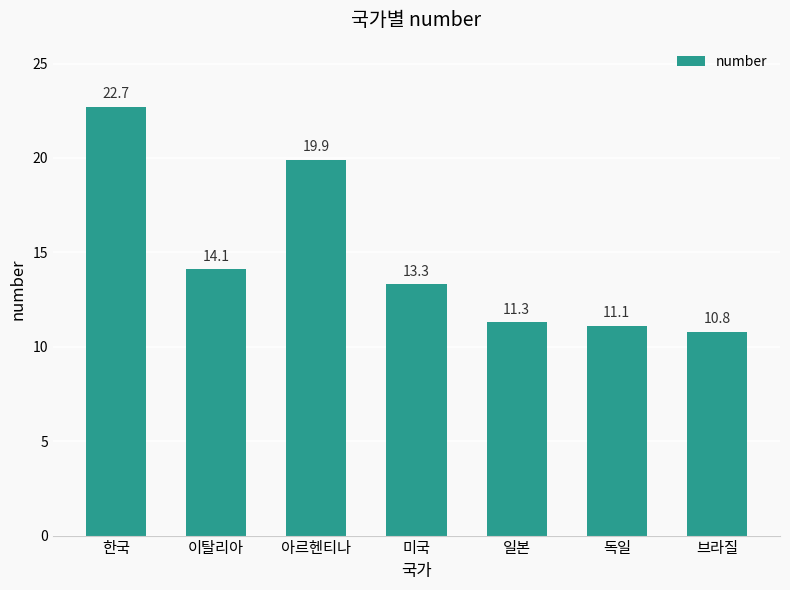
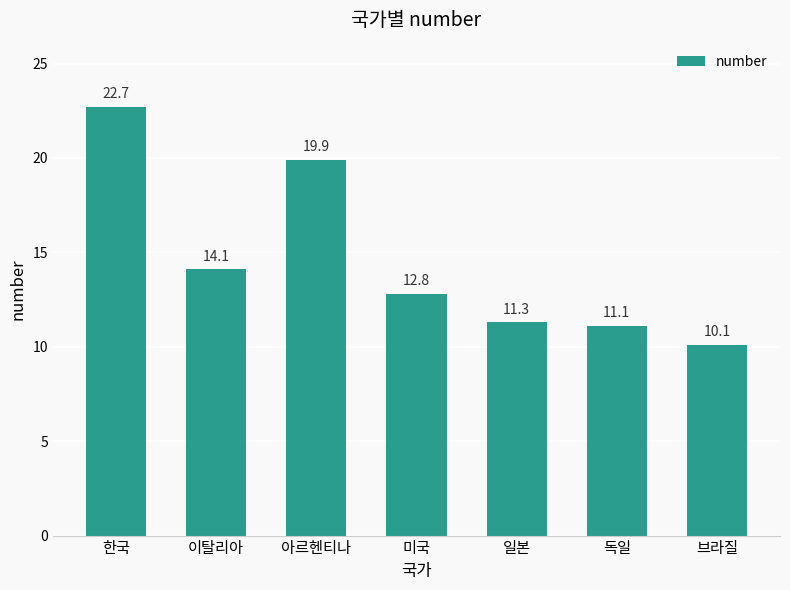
  {
    "한국": 22.7,
    "이탈리아": 14.1,
    "아르헨티나": 19.9,
-   "미국": 13.3,
+   "미국": 12.8,
    "일본": 11.3,
    "독일": 11.1,
-   "브라질": 10.8
+   "브라질": 10.1
  }
